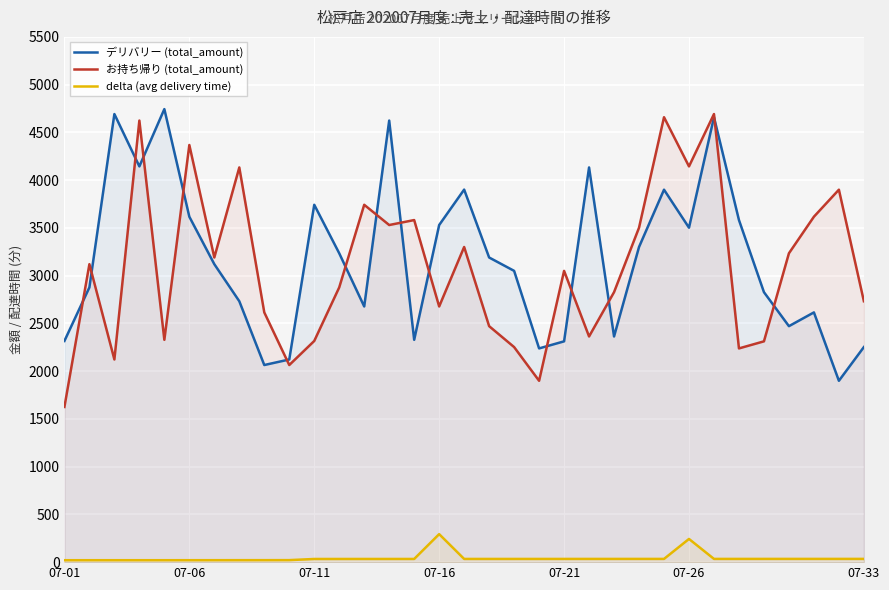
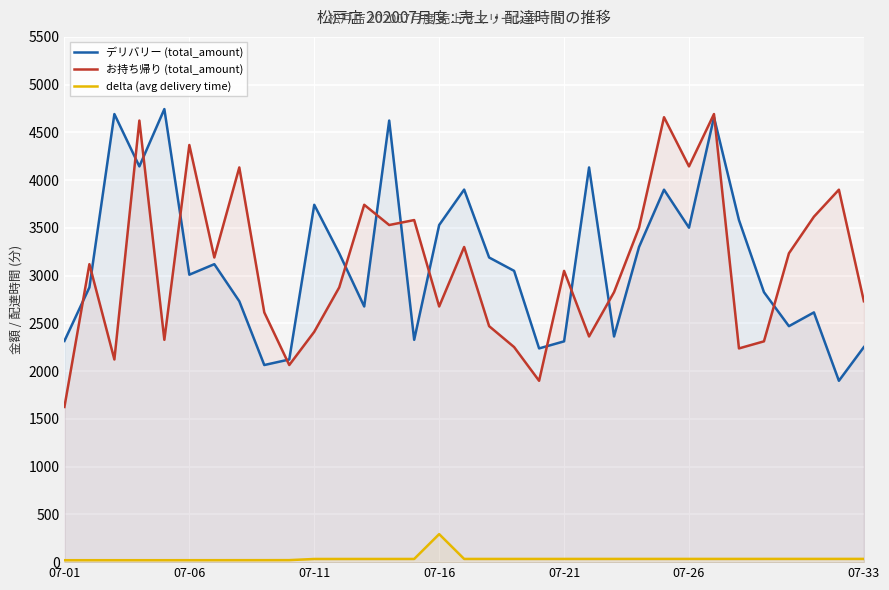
  {
    "デリバリー (total_amount)": {
      "07-01": 2300,
-     "07-06": 3600,
+     "07-06": 3000,
      "07-11": 3700,
      "07-16": 3500,
      "07-21": 2300,
      "07-26": 3500,
      "07-33": 2300
    },
    "お持ち帰り (total_amount)": {
      "07-01": 1600,
      "07-06": 4400,
-     "07-11": 2300,
+     "07-11": 2400,
      "07-16": 2700,
      "07-21": 3100,
      "07-26": 4100,
      "07-33": 2700
    },
    "delta (avg delivery time)": {
      "07-01": 0,
      "07-06": 0,
      "07-11": 0,
      "07-16": 300,
      "07-21": 0,
-     "07-26": 200,
+     "07-26": 0,
      "07-33": 0
    }
  }
